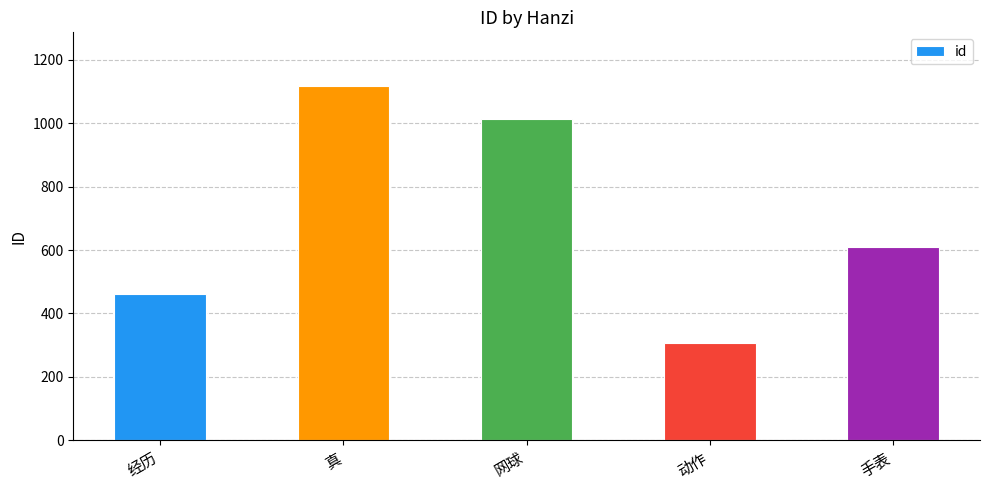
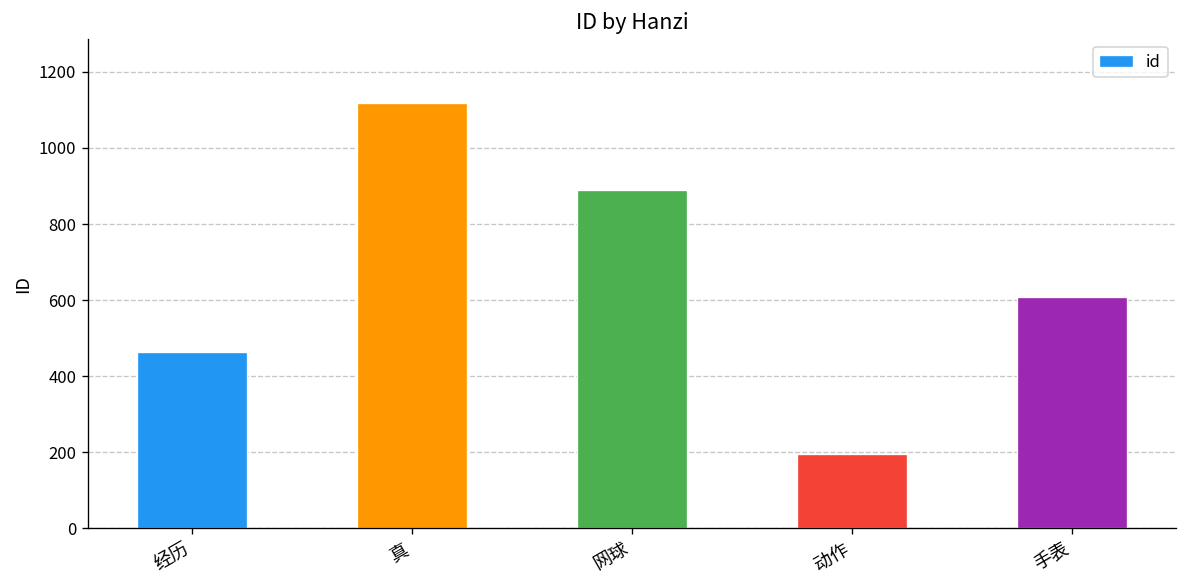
  {
    "经历": 460,
    "真": 1120,
-   "网球": 1010,
-   "动作": 310,
+   "网球": 890,
+   "动作": 200,
    "手表": 610
  }
